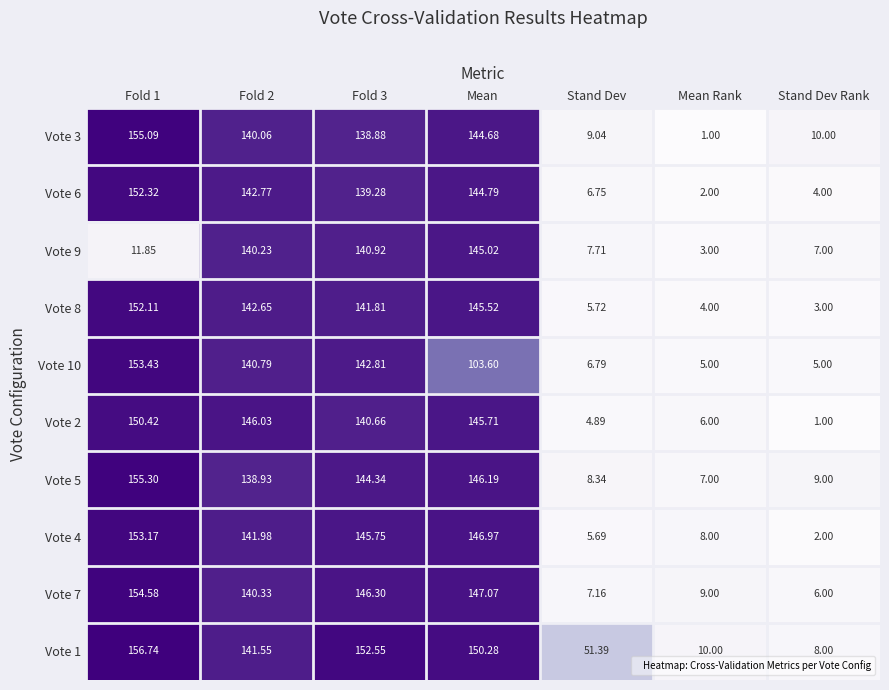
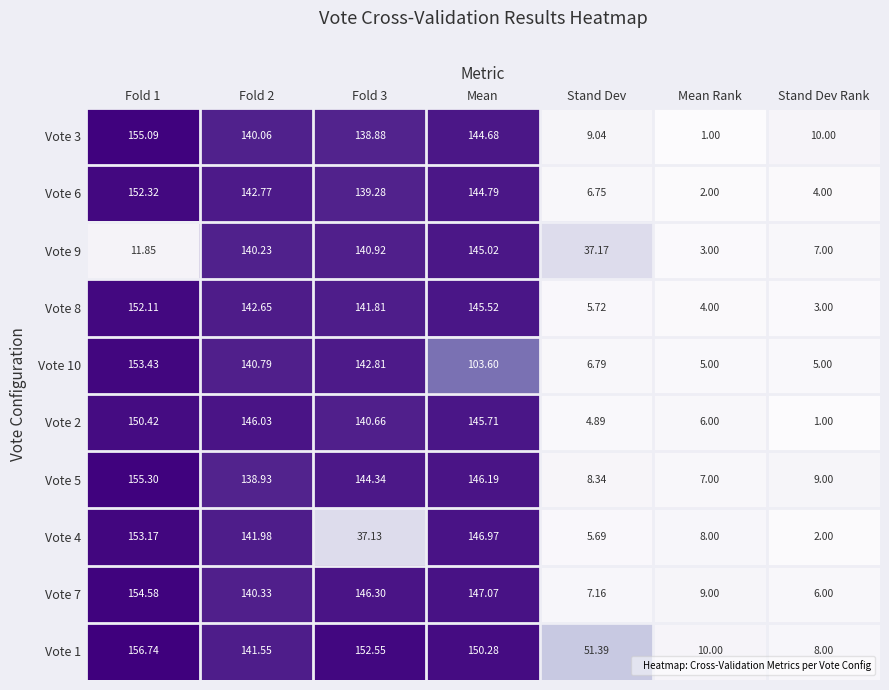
  {
    "Vote 3": {
      "Fold 1": 155.09,
      "Fold 2": 140.06,
      "Fold 3": 138.88,
      "Mean": 144.68,
      "Stand Dev": 9.04,
      "Mean Rank": 1.00,
      "Stand Dev Rank": 10.00
    },
    "Vote 6": {
      "Fold 1": 152.32,
      "Fold 2": 142.77,
      "Fold 3": 139.28,
      "Mean": 144.79,
      "Stand Dev": 6.75,
      "Mean Rank": 2.00,
      "Stand Dev Rank": 4.00
    },
    "Vote 9": {
      "Fold 1": 11.85,
      "Fold 2": 140.23,
      "Fold 3": 140.92,
      "Mean": 145.02,
-     "Stand Dev": 7.71,
+     "Stand Dev": 37.17,
      "Mean Rank": 3.00,
      "Stand Dev Rank": 7.00
    },
    "Vote 8": {
      "Fold 1": 152.11,
      "Fold 2": 142.65,
      "Fold 3": 141.81,
      "Mean": 145.52,
      "Stand Dev": 5.72,
      "Mean Rank": 4.00,
      "Stand Dev Rank": 3.00
    },
    "Vote 10": {
      "Fold 1": 153.43,
      "Fold 2": 140.79,
      "Fold 3": 142.81,
      "Mean": 103.60,
      "Stand Dev": 6.79,
      "Mean Rank": 5.00,
      "Stand Dev Rank": 5.00
    },
    "Vote 2": {
      "Fold 1": 150.42,
      "Fold 2": 146.03,
      "Fold 3": 140.66,
      "Mean": 145.71,
      "Stand Dev": 4.89,
      "Mean Rank": 6.00,
      "Stand Dev Rank": 1.00
    },
    "Vote 5": {
      "Fold 1": 155.30,
      "Fold 2": 138.93,
      "Fold 3": 144.34,
      "Mean": 146.19,
      "Stand Dev": 8.34,
      "Mean Rank": 7.00,
      "Stand Dev Rank": 9.00
    },
    "Vote 4": {
      "Fold 1": 153.17,
      "Fold 2": 141.98,
-     "Fold 3": 145.75,
+     "Fold 3": 37.13,
      "Mean": 146.97,
      "Stand Dev": 5.69,
      "Mean Rank": 8.00,
      "Stand Dev Rank": 2.00
    },
    "Vote 7": {
      "Fold 1": 154.58,
      "Fold 2": 140.33,
      "Fold 3": 146.30,
      "Mean": 147.07,
      "Stand Dev": 7.16,
      "Mean Rank": 9.00,
      "Stand Dev Rank": 6.00
    },
    "Vote 1": {
      "Fold 1": 156.74,
      "Fold 2": 141.55,
      "Fold 3": 152.55,
      "Mean": 150.28,
      "Stand Dev": 51.39,
      "Mean Rank": 10.00,
      "Stand Dev Rank": 8.00
    }
  }
